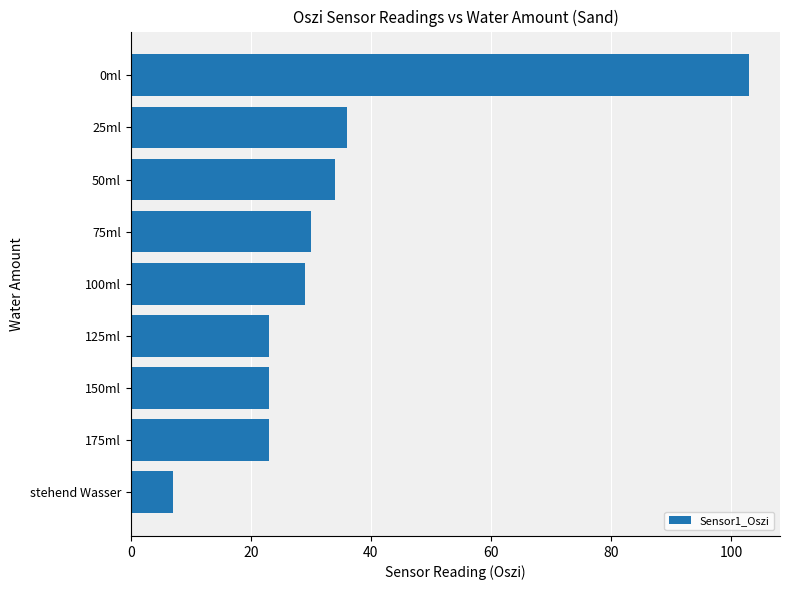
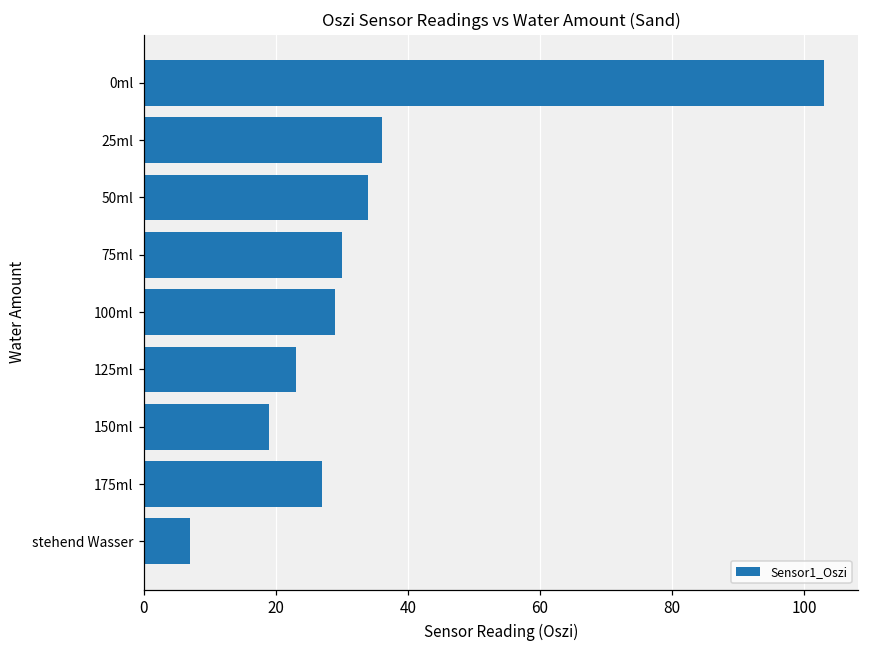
  {
    "0ml": 103,
    "25ml": 36,
    "50ml": 34,
    "75ml": 30,
    "100ml": 29,
    "125ml": 23,
-   "150ml": 23,
-   "175ml": 23,
+   "150ml": 19,
+   "175ml": 27,
    "stehend Wasser": 7
  }
